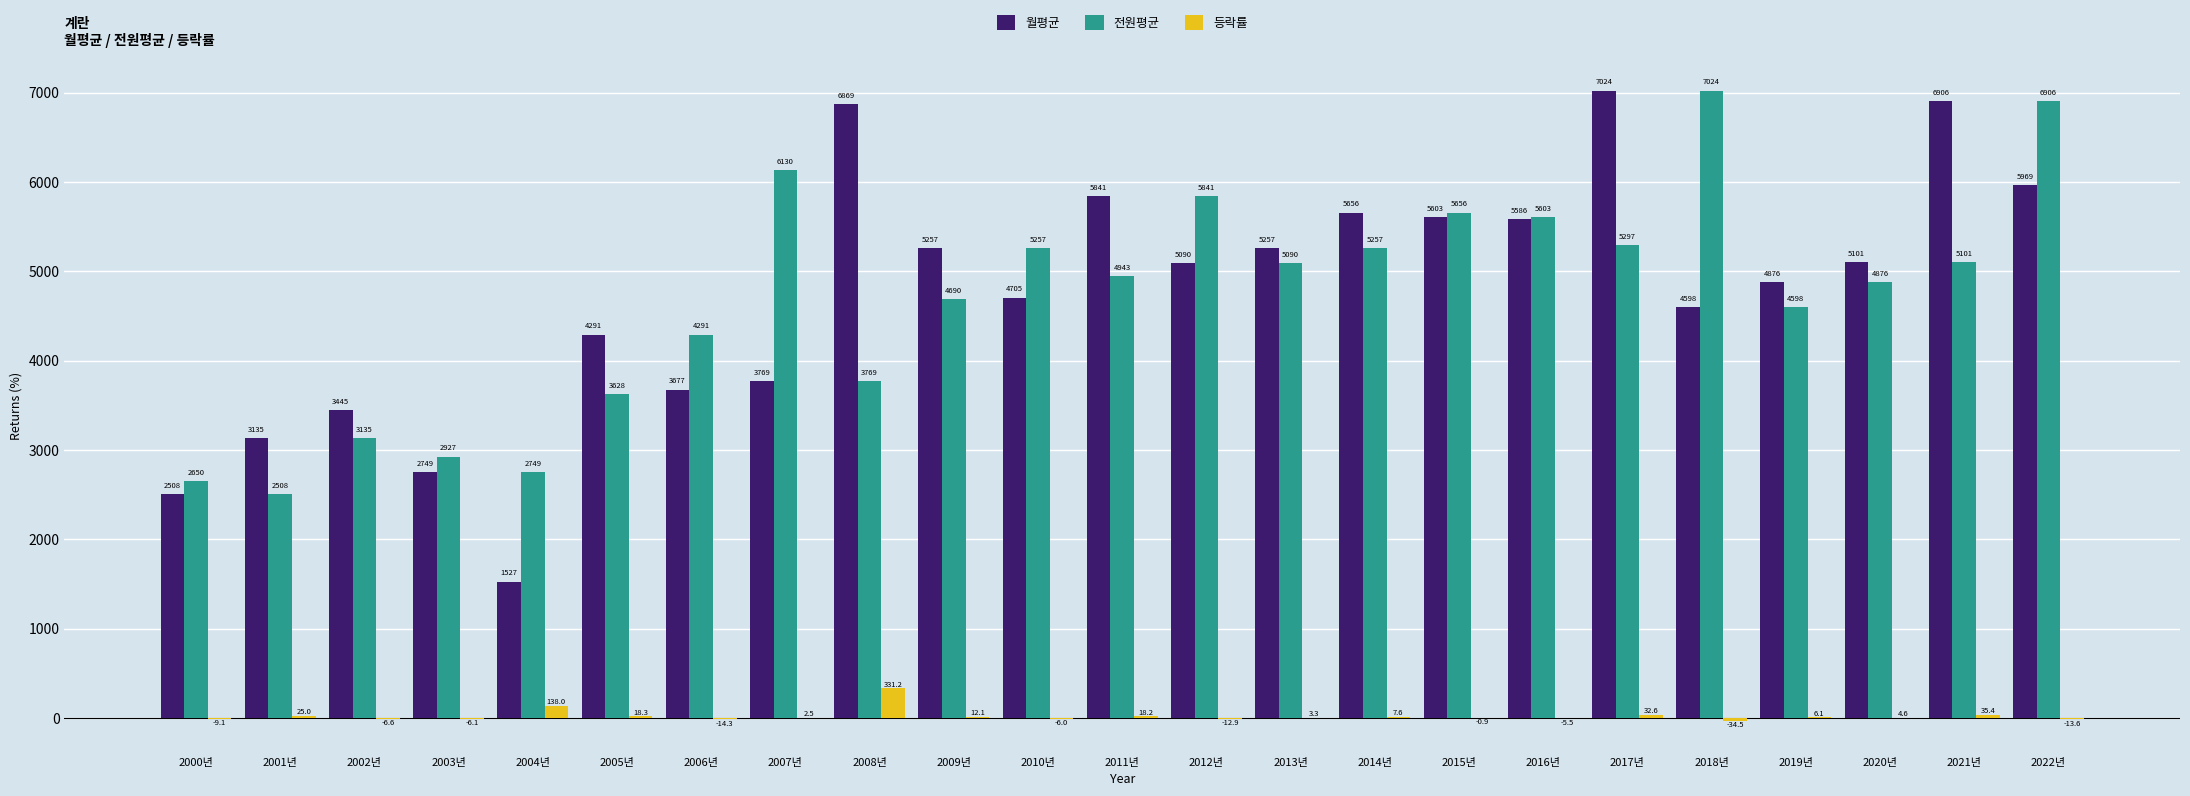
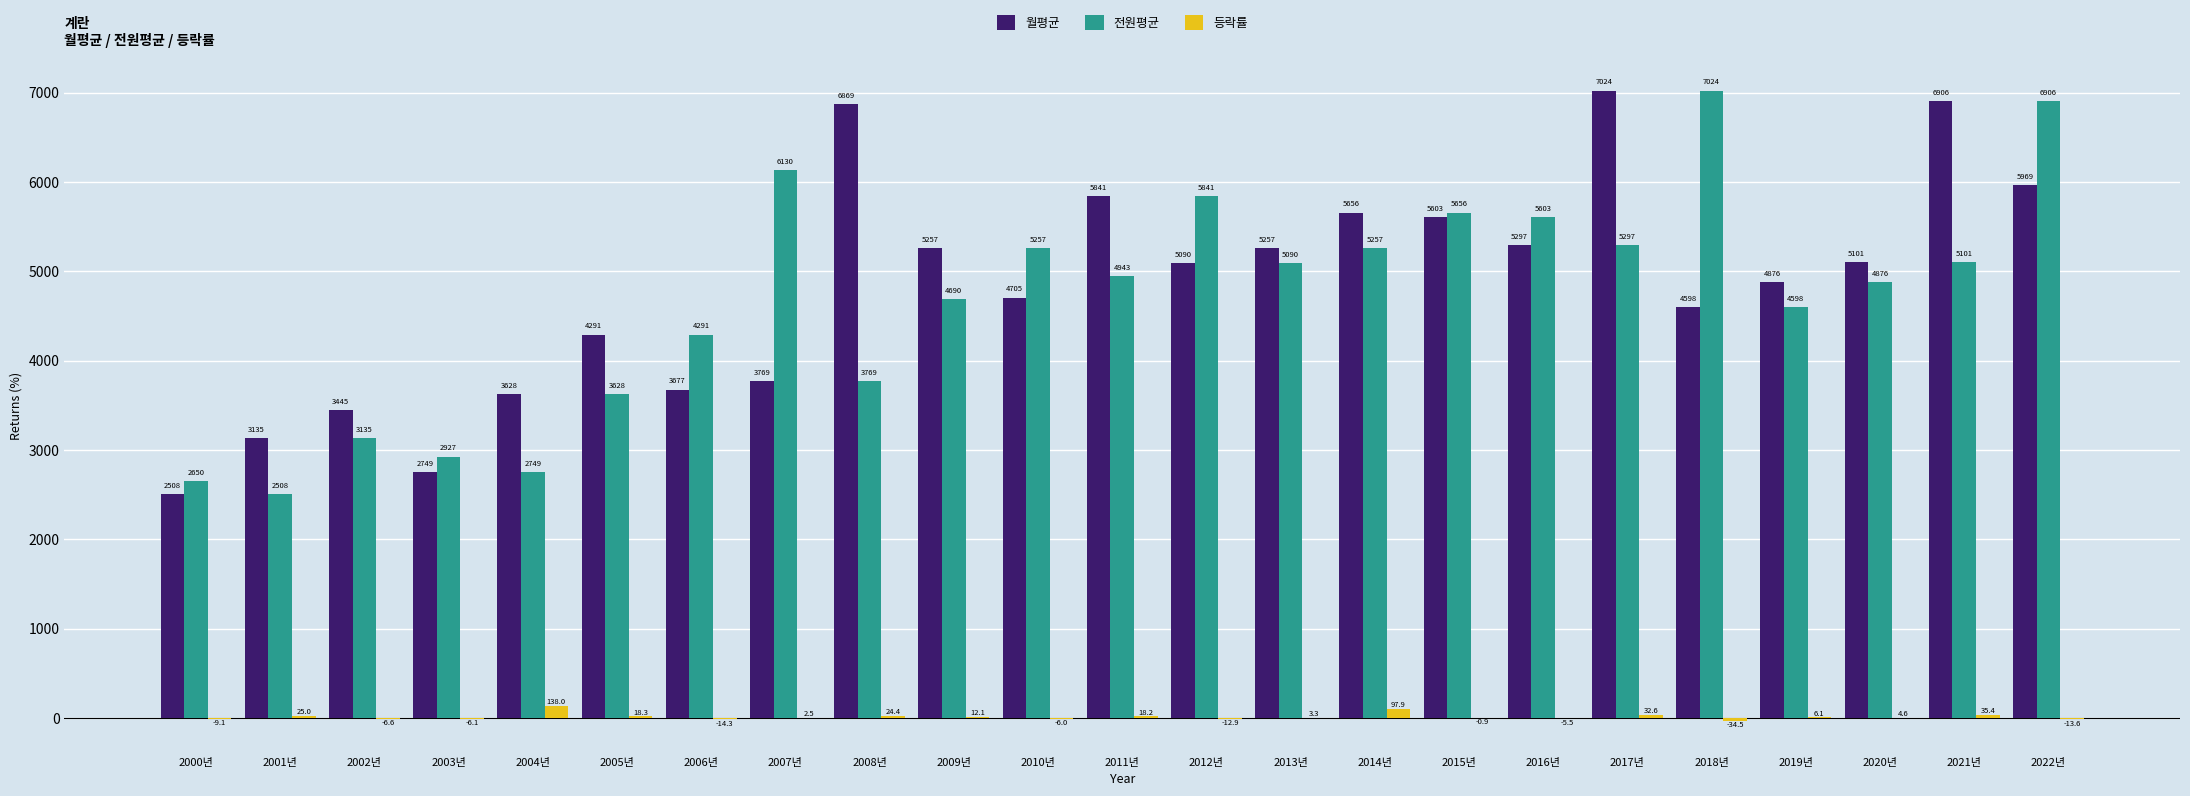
  {
    "월평균": {
      "2000년": 2508,
      "2001년": 3135,
      "2002년": 3445,
      "2003년": 2749,
-     "2004년": 1527,
+     "2004년": 3628,
      "2005년": 4291,
      "2006년": 3677,
      "2007년": 3769,
      "2008년": 6869,
      "2009년": 5257,
      "2010년": 4705,
      "2011년": 5841,
      "2012년": 5090,
      "2013년": 5257,
      "2014년": 5656,
      "2015년": 5603,
-     "2016년": 5586,
+     "2016년": 5297,
      "2017년": 7024,
      "2018년": 4598,
      "2019년": 4876,
      "2020년": 5101,
      "2021년": 6906,
      "2022년": 5969
    },
    "전원평균": {
      "2000년": 2650,
      "2001년": 2508,
      "2002년": 3135,
      "2003년": 2927,
      "2004년": 2749,
      "2005년": 3628,
      "2006년": 4291,
      "2007년": 6130,
      "2008년": 3769,
      "2009년": 4690,
      "2010년": 5257,
      "2011년": 4943,
      "2012년": 5841,
      "2013년": 5090,
      "2014년": 5257,
      "2015년": 5656,
      "2016년": 5603,
      "2017년": 5297,
      "2018년": 7024,
      "2019년": 4598,
      "2020년": 4876,
      "2021년": 5101,
      "2022년": 6906
    },
    "등락률": {
      "2000년": -9.1,
      "2001년": 25.0,
      "2002년": -6.6,
      "2003년": -6.1,
      "2004년": 138.0,
      "2005년": 18.3,
      "2006년": -14.3,
      "2007년": 2.5,
-     "2008년": 331.2,
+     "2008년": 24.4,
      "2009년": 12.1,
      "2010년": -6.0,
      "2011년": 18.2,
      "2012년": -12.9,
      "2013년": 3.3,
-     "2014년": 7.6,
+     "2014년": 97.9,
      "2015년": -0.9,
      "2016년": -5.5,
      "2017년": 32.6,
      "2018년": -34.5,
      "2019년": 6.1,
      "2020년": 4.6,
      "2021년": 35.4,
      "2022년": -13.6
    }
  }
